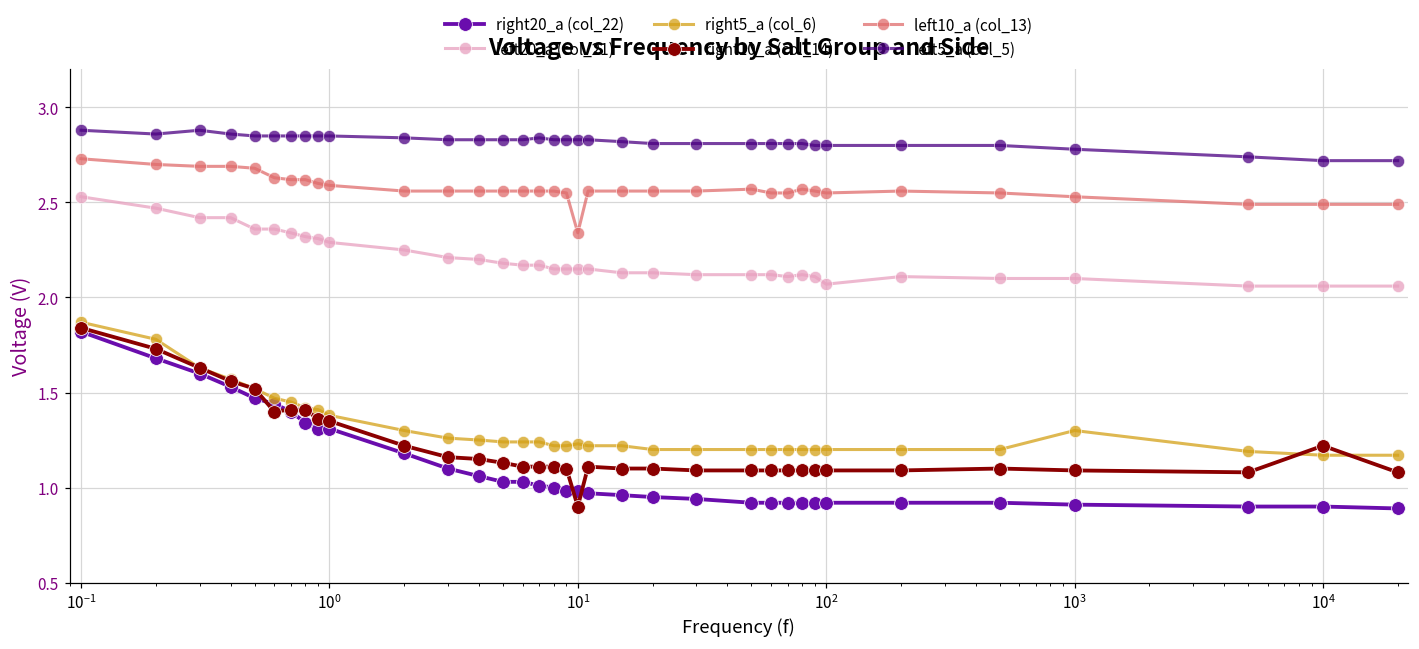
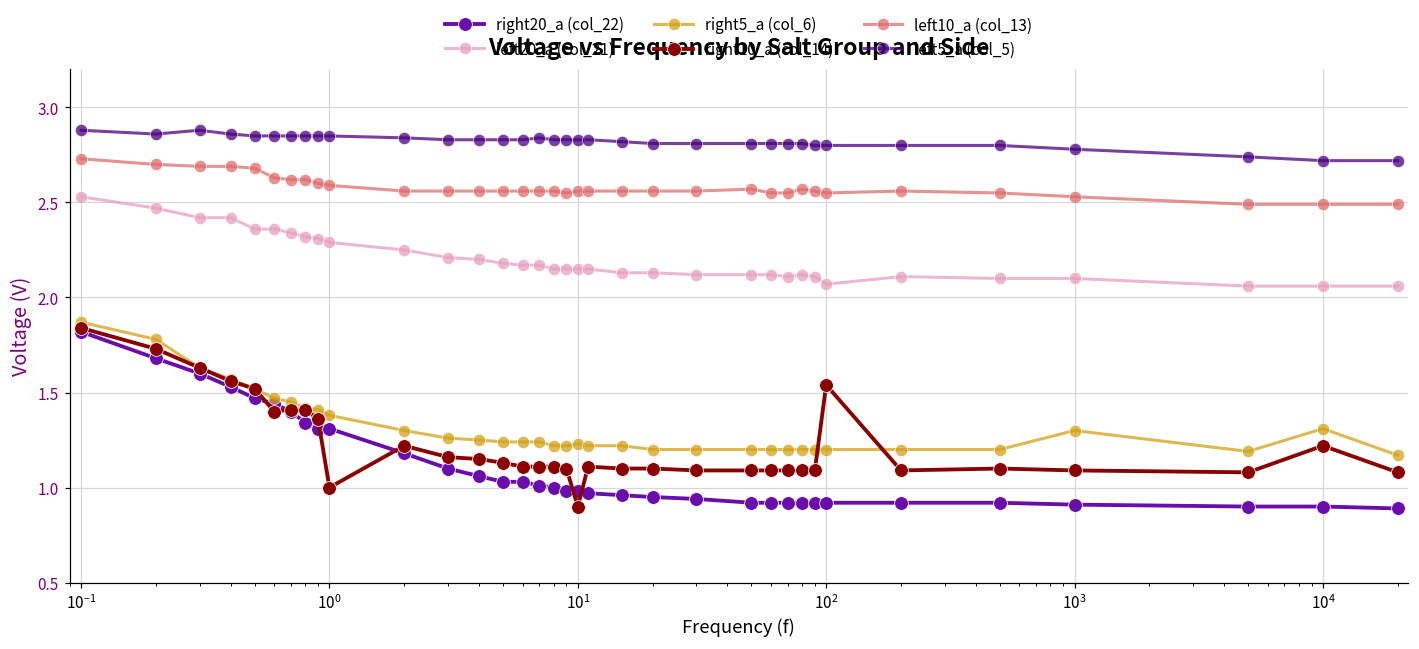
  {
    "left20_a (col_21)": {
      "10^-1": 2.53,
      "10^0": 2.29,
      "10^1": 2.15,
      "10^2": 2.07,
      "10^3": 2.10,
      "10^4": 2.06
    },
    "right5_a (col_6)": {
      "10^-1": 1.87,
      "10^0": 1.38,
      "10^1": 1.23,
      "10^2": 1.20,
      "10^3": 1.30,
-     "10^4": 1.17
+     "10^4": 1.31
    },
    "right10_a (col_14)": {
      "10^-1": 1.84,
-     "10^0": 1.35,
+     "10^0": 1.00,
      "10^1": 0.90,
-     "10^2": 1.09,
+     "10^2": 1.54,
      "10^3": 1.09,
      "10^4": 1.22
    },
    "left10_a (col_13)": {
      "10^-1": 2.73,
      "10^0": 2.59,
-     "10^1": 2.34,
+     "10^1": 2.56,
      "10^2": 2.55,
      "10^3": 2.53,
      "10^4": 2.49
    }
  }
